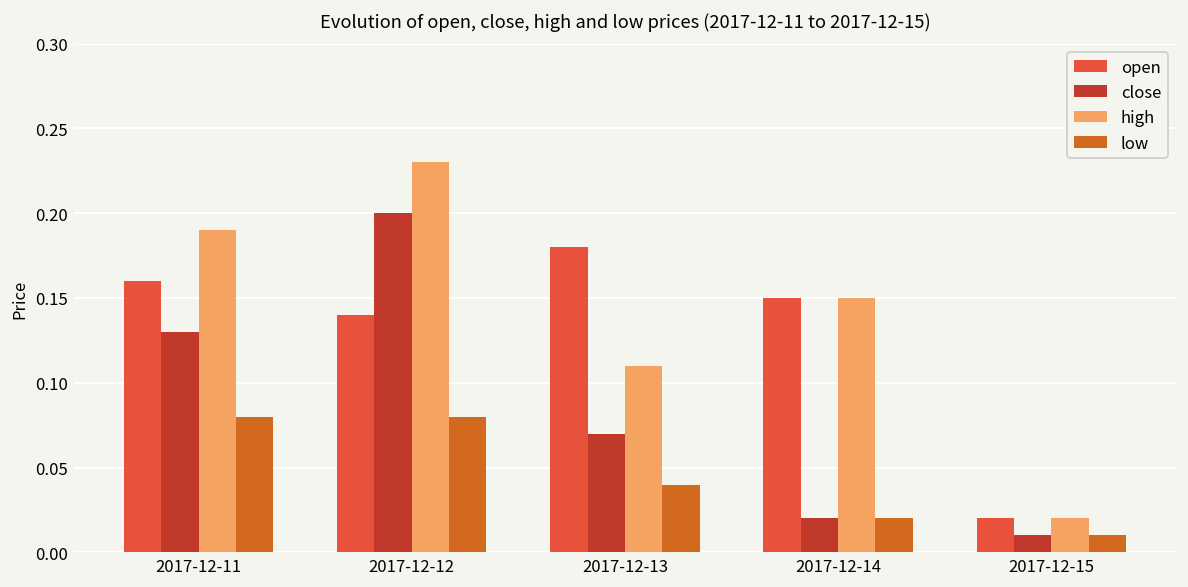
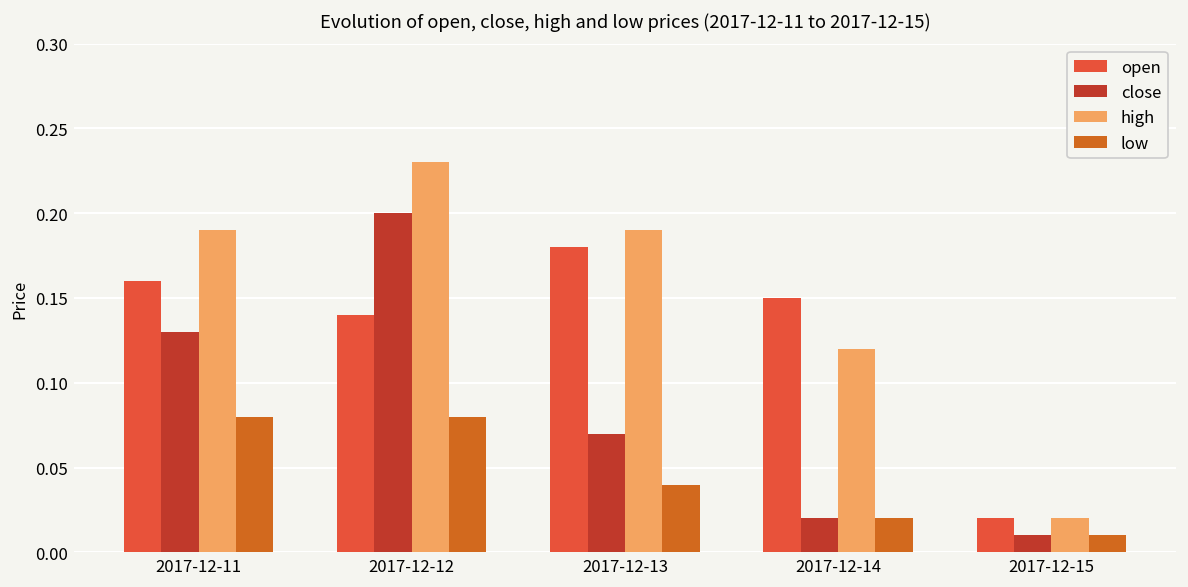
  {
    "high": {
      "2017-12-11": 0.19,
      "2017-12-12": 0.23,
-     "2017-12-13": 0.11,
-     "2017-12-14": 0.15,
+     "2017-12-13": 0.19,
+     "2017-12-14": 0.12,
      "2017-12-15": 0.02
    }
  }
